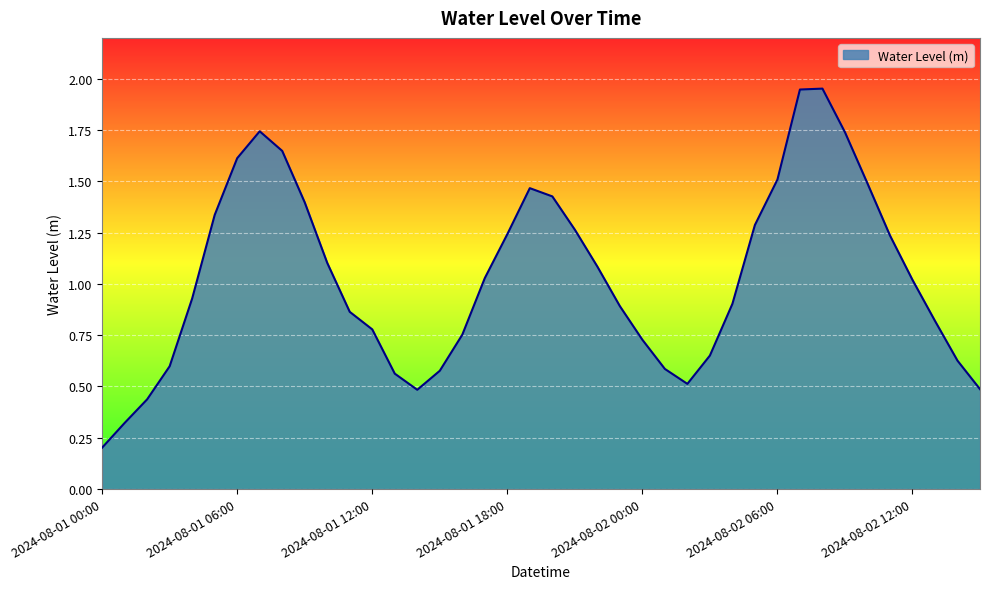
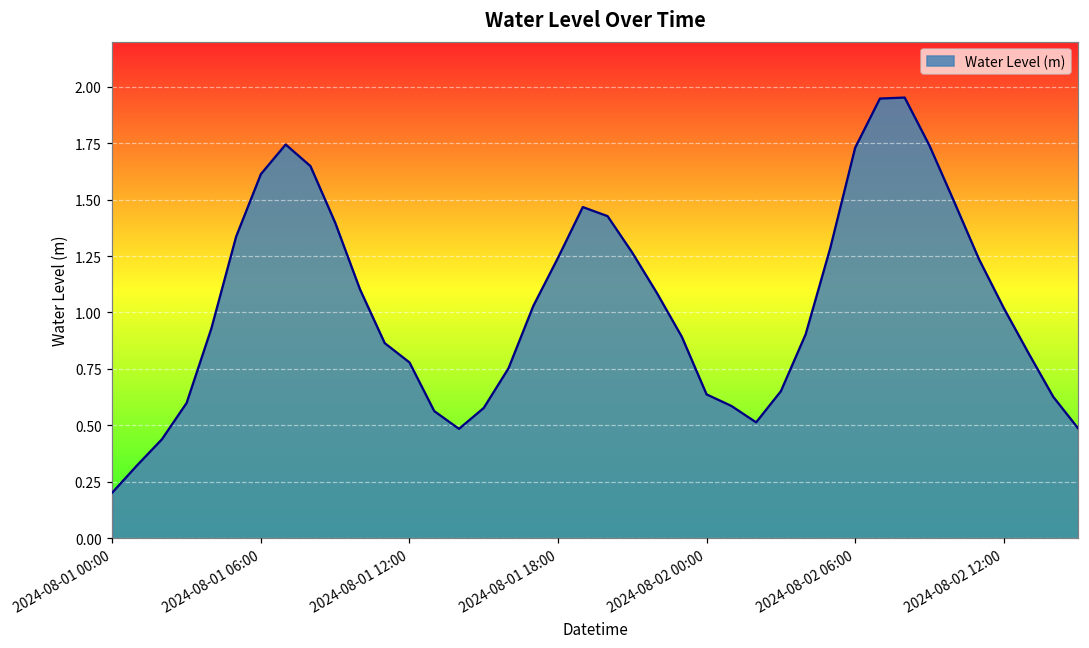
  {
    "2024-08-01 00:00": 0.20,
    "2024-08-01 06:00": 1.61,
    "2024-08-01 12:00": 0.78,
    "2024-08-01 18:00": 1.24,
-   "2024-08-02 00:00": 0.73,
-   "2024-08-02 06:00": 1.51,
+   "2024-08-02 00:00": 0.64,
+   "2024-08-02 06:00": 1.73,
    "2024-08-02 12:00": 1.02
  }
